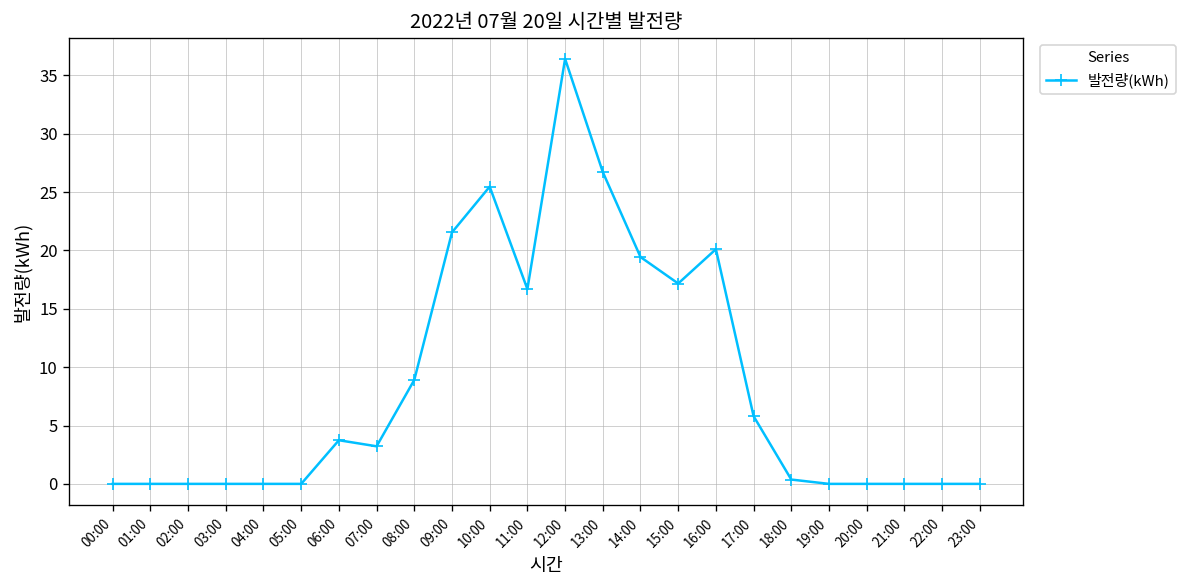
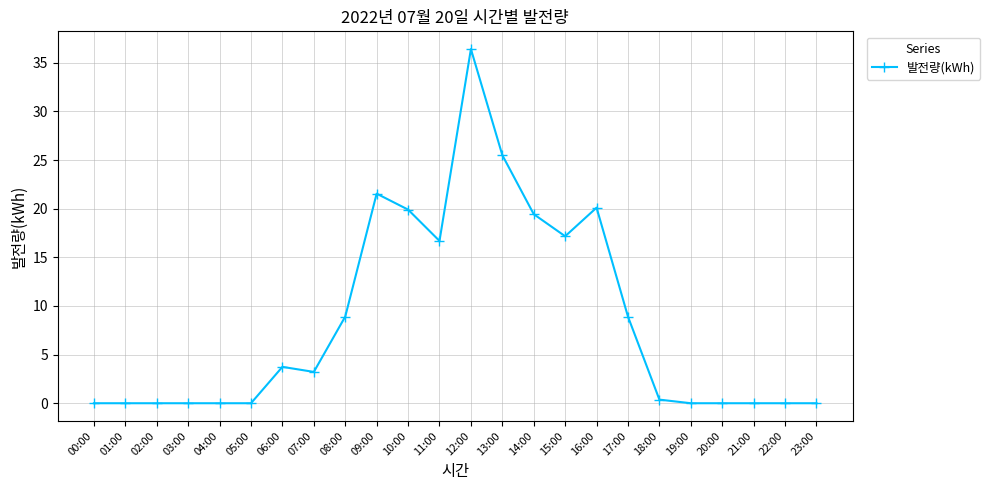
  {
    "00:00": 0,
    "01:00": 0,
    "02:00": 0,
    "03:00": 0,
    "04:00": 0,
    "05:00": 0,
    "06:00": 4,
    "07:00": 3,
    "08:00": 9,
    "09:00": 22,
-   "10:00": 25,
+   "10:00": 20,
    "11:00": 17,
    "12:00": 36,
-   "13:00": 27,
+   "13:00": 26,
    "14:00": 19,
    "15:00": 17,
    "16:00": 20,
-   "17:00": 6,
+   "17:00": 9,
    "18:00": 0,
    "19:00": 0,
    "20:00": 0,
    "21:00": 0,
    "22:00": 0,
    "23:00": 0
  }
